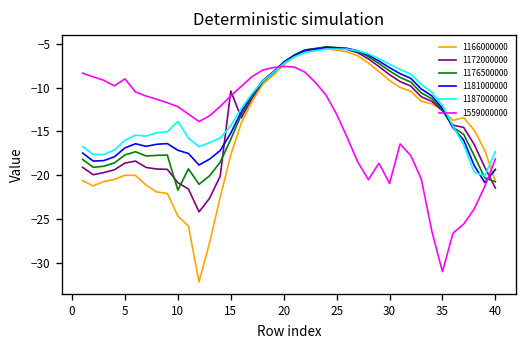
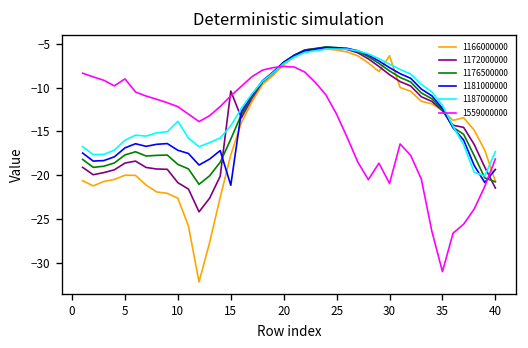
  {
    "1166000000": {
      "5": -20,
-     "10": -25,
+     "10": -23,
      "15": -18,
-     "30": -9
+     "30": -6
    },
    "1172000000": {
      "5": -19,
      "10": -21,
      "15": -10,
      "30": -9,
      "40": -21
    },
    "1176500000": {
      "5": -18,
-     "10": -22,
+     "10": -19,
      "15": -16,
      "30": -8
    },
    "1181000000": {
      "5": -17,
      "10": -17,
-     "15": -15,
+     "15": -21,
      "30": -8,
      "40": -19
    },
    "1187000000": {
      "5": -16,
      "10": -14,
      "15": -14,
      "30": -7,
      "40": -17
    },
    "1559000000": {
      "5": -9,
      "10": -12,
      "15": -11,
      "25": -13,
      "30": -21,
      "35": -31,
      "40": -18
    }
  }
